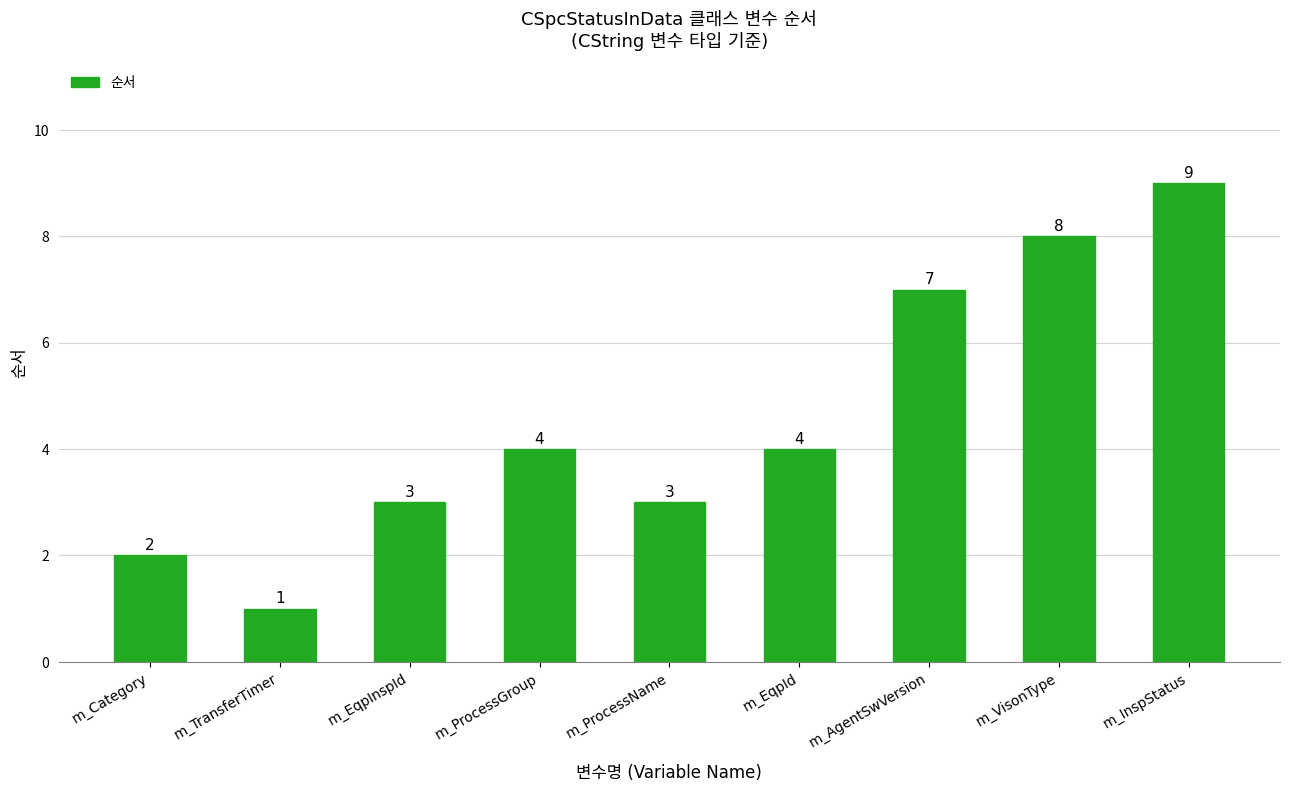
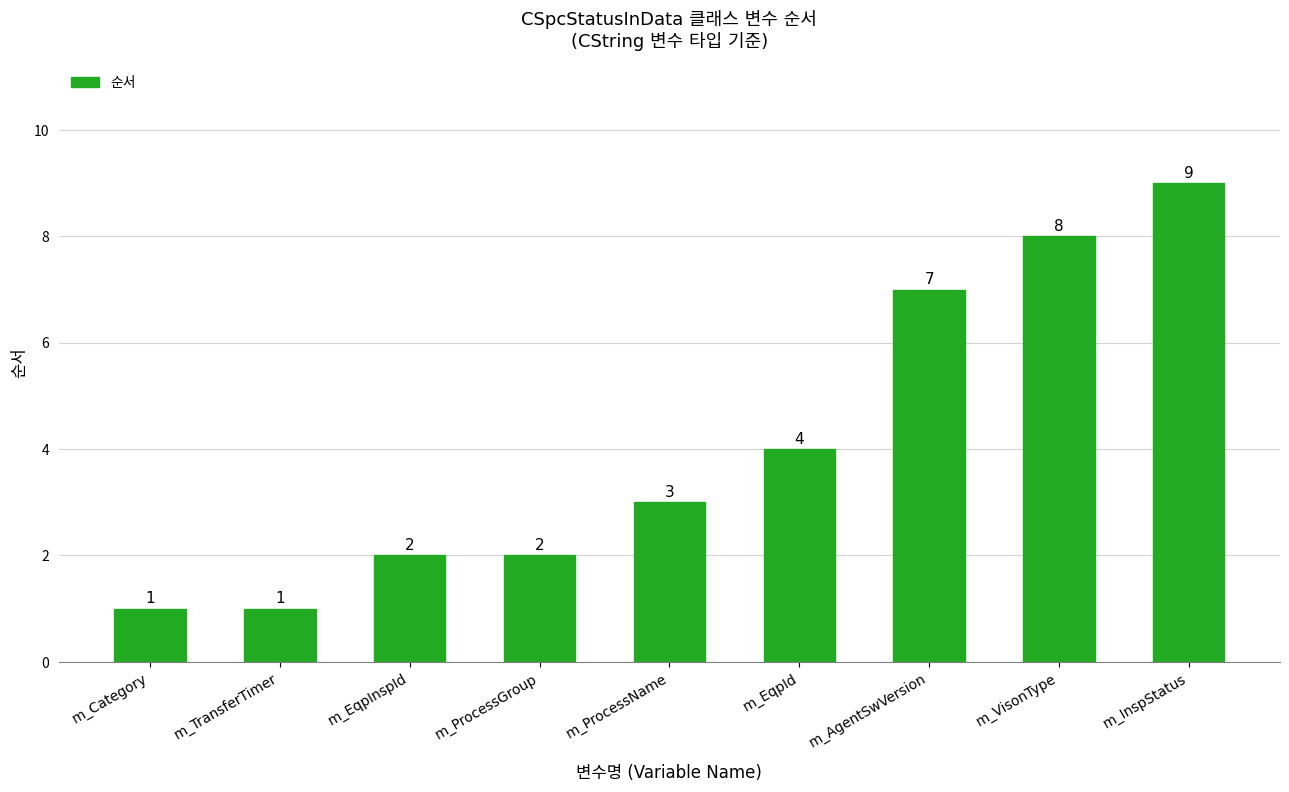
  {
-   "m_Category": 2,
+   "m_Category": 1,
    "m_TransferTimer": 1,
-   "m_EqpInspId": 3,
-   "m_ProcessGroup": 4,
+   "m_EqpInspId": 2,
+   "m_ProcessGroup": 2,
    "m_ProcessName": 3,
    "m_EqpId": 4,
    "m_AgentSwVersion": 7,
    "m_VisonType": 8,
    "m_InspStatus": 9
  }
